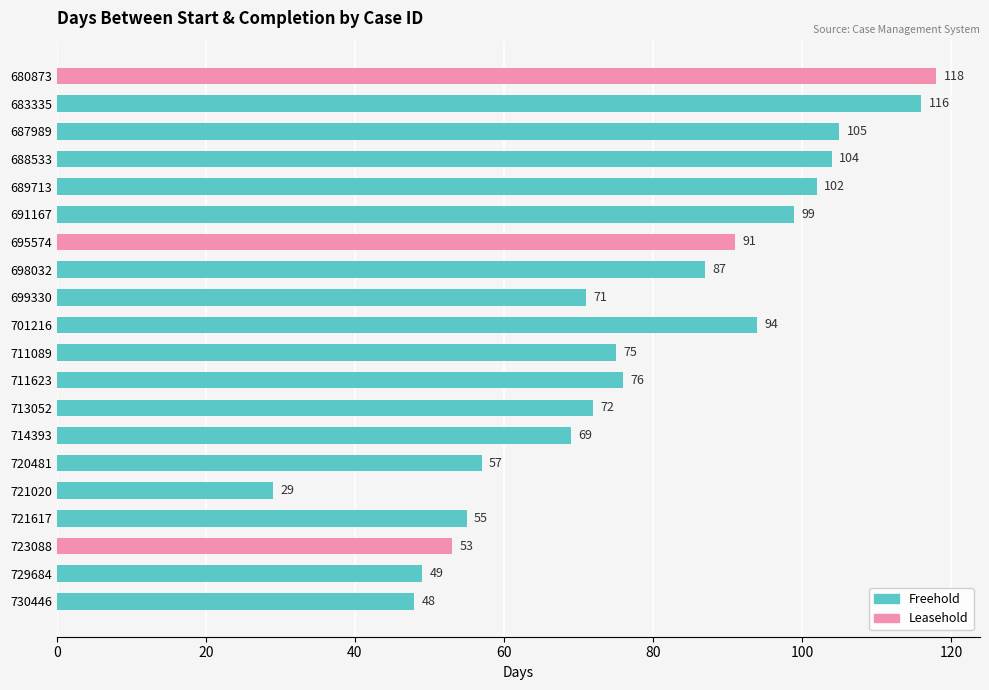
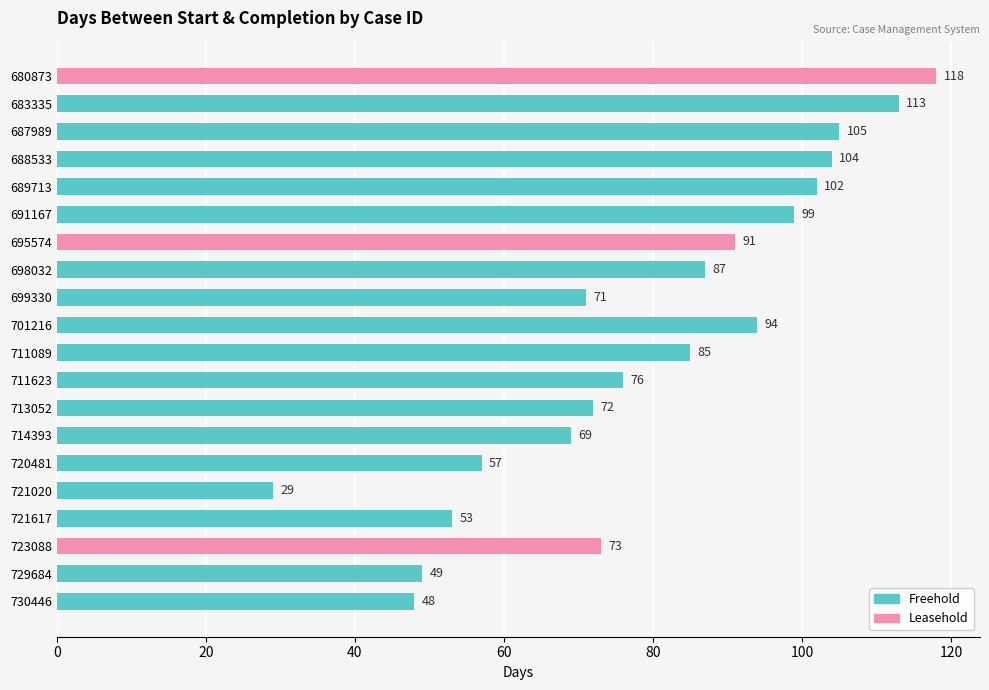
  {
    "680873": 118,
-   "683335": 116,
+   "683335": 113,
    "687989": 105,
    "688533": 104,
    "689713": 102,
    "691167": 99,
    "695574": 91,
    "698032": 87,
    "699330": 71,
    "701216": 94,
-   "711089": 75,
+   "711089": 85,
    "711623": 76,
    "713052": 72,
    "714393": 69,
    "720481": 57,
    "721020": 29,
-   "721617": 55,
-   "723088": 53,
+   "721617": 53,
+   "723088": 73,
    "729684": 49,
    "730446": 48
  }
